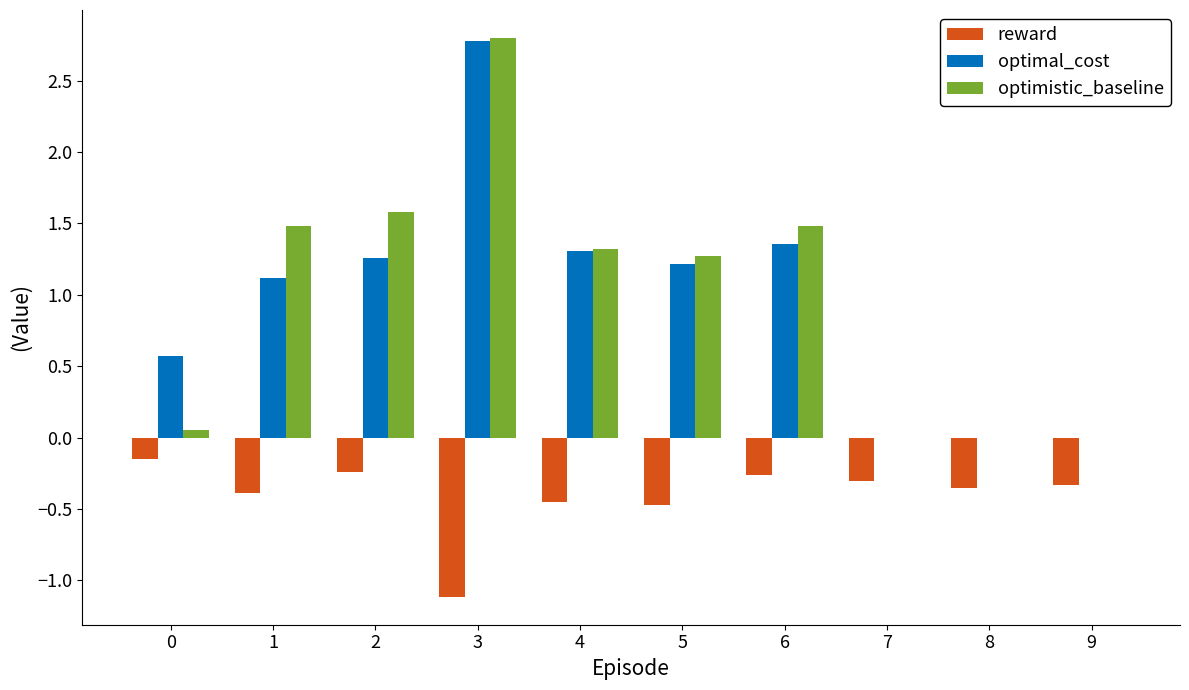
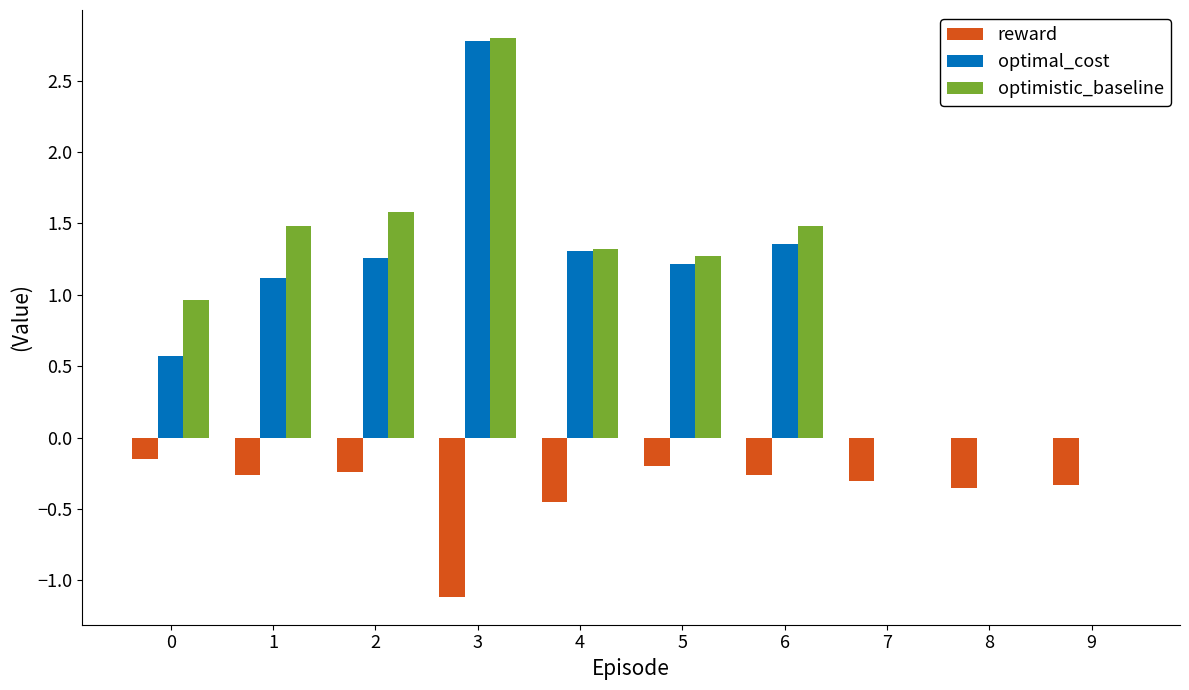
  {
    "reward": {
      "0": -0.15,
-     "1": -0.39,
+     "1": -0.26,
      "2": -0.24,
      "3": -1.12,
      "4": -0.45,
-     "5": -0.47,
+     "5": -0.20,
      "6": -0.26,
      "7": -0.31,
      "8": -0.35,
      "9": -0.33
    },
    "optimal_cost": {
      "0": 0.57,
      "1": 1.11,
      "2": 1.26,
      "3": 2.78,
      "4": 1.31,
      "5": 1.22,
      "6": 1.35,
      "7": 0.00,
      "8": 0.00,
      "9": 0.00
    },
    "optimistic_baseline": {
-     "0": 0.05,
+     "0": 0.96,
      "1": 1.48,
      "2": 1.58,
      "3": 2.80,
      "4": 1.32,
      "5": 1.27,
      "6": 1.48,
      "7": 0.00,
      "8": 0.00,
      "9": 0.00
    }
  }
